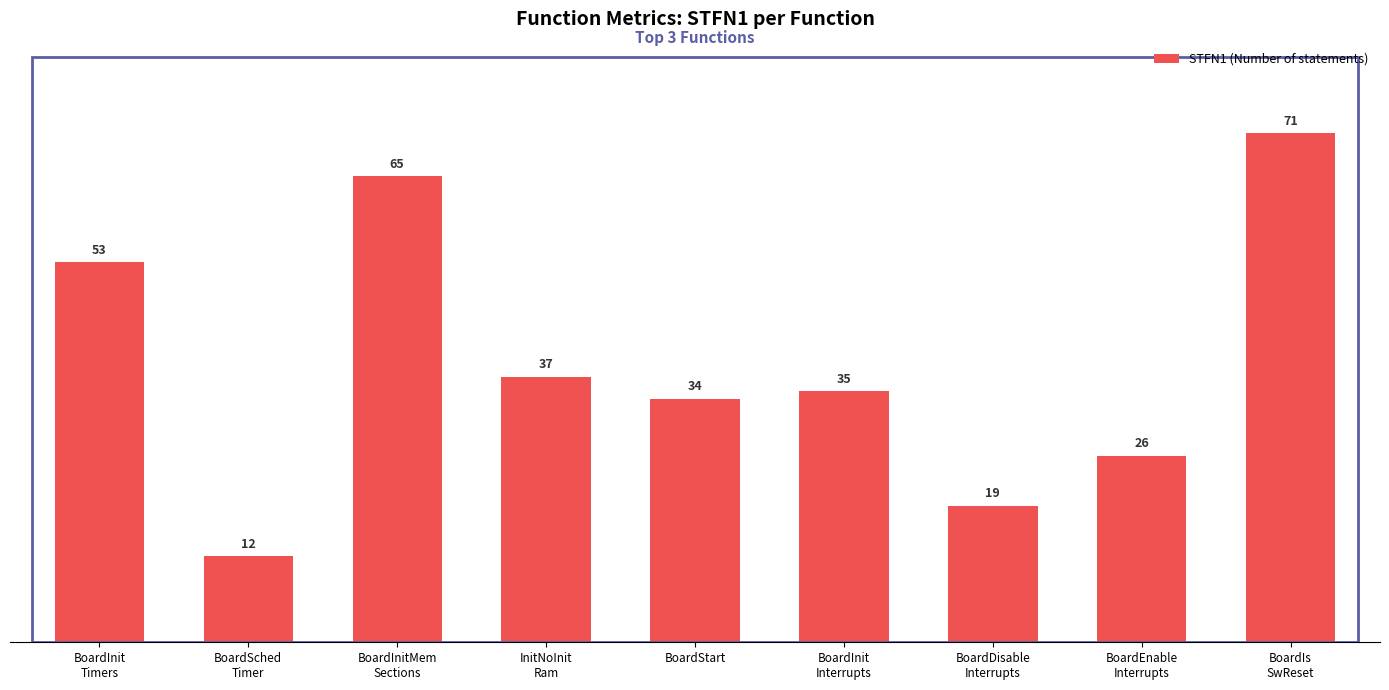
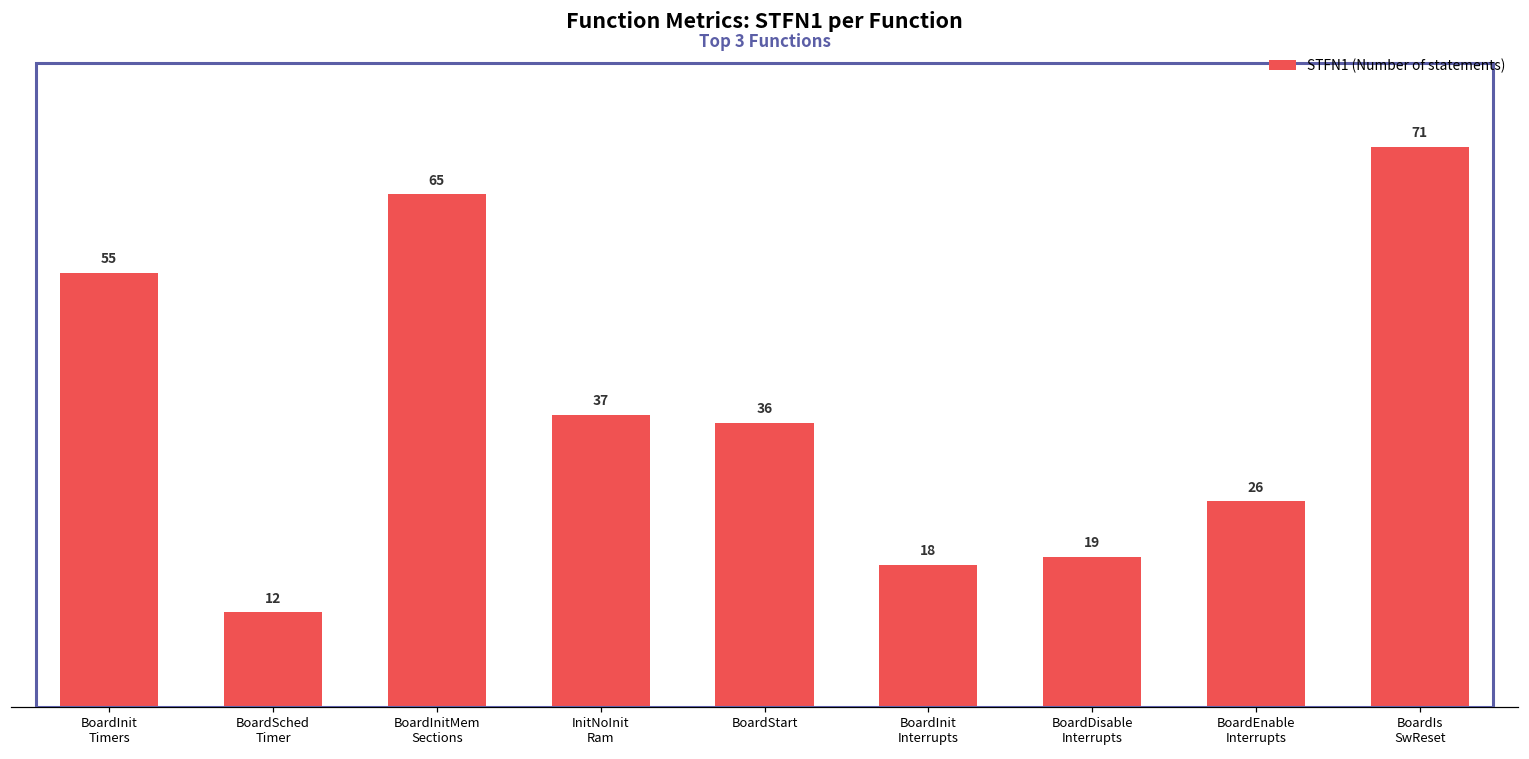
  {
-   "BoardInit Timers": 53,
+   "BoardInit Timers": 55,
    "BoardSched Timer": 12,
    "BoardInitMem Sections": 65,
    "InitNoInit Ram": 37,
-   "BoardStart": 34,
-   "BoardInit Interrupts": 35,
+   "BoardStart": 36,
+   "BoardInit Interrupts": 18,
    "BoardDisable Interrupts": 19,
    "BoardEnable Interrupts": 26,
    "BoardIs SwReset": 71
  }
